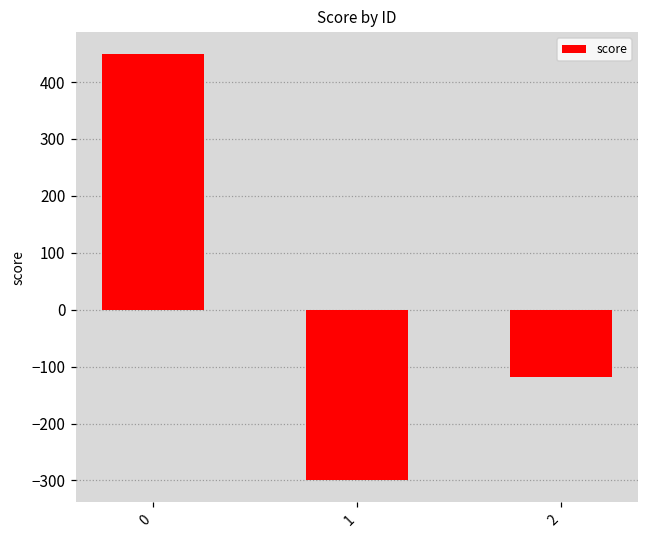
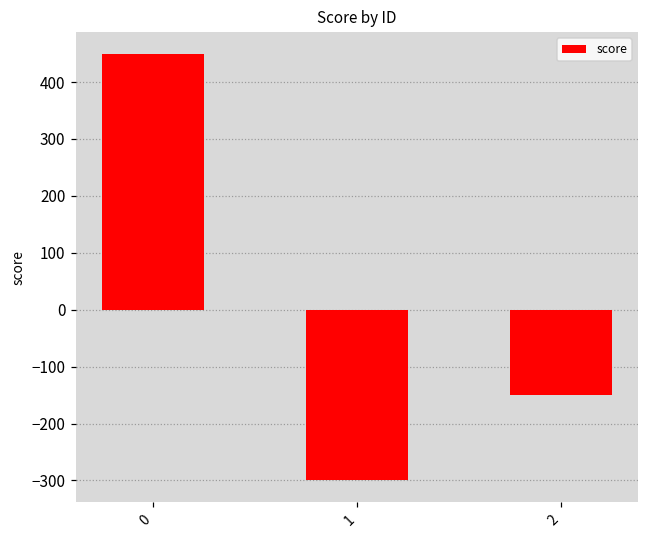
  {
    "0": 450,
    "1": -300,
-   "2": -120
+   "2": -150
  }
